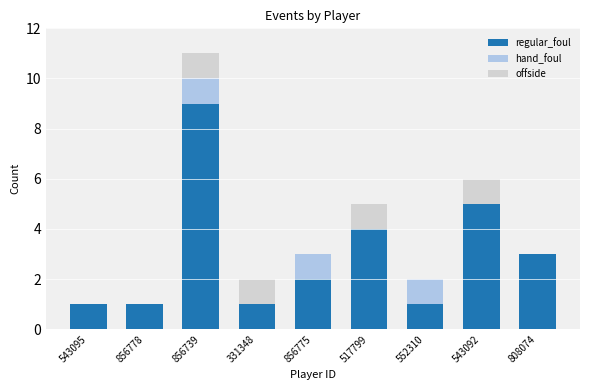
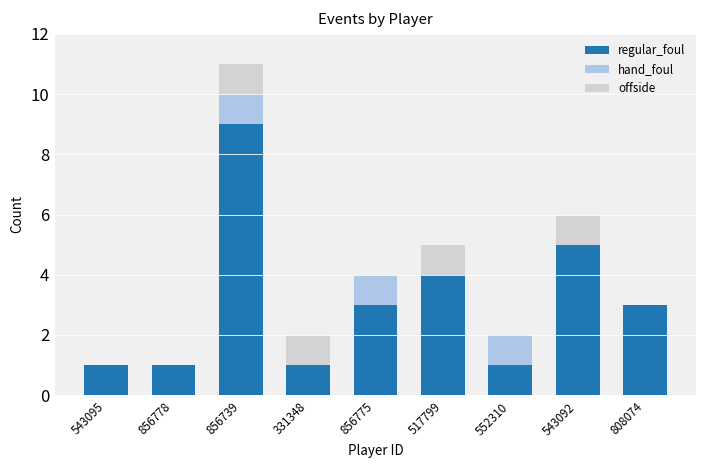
  {
    "regular_foul": {
      "543095": 1,
      "856778": 1,
      "856739": 9,
      "331348": 1,
-     "856775": 2,
+     "856775": 3,
      "517799": 4,
      "552310": 1,
      "543092": 5,
      "808074": 3
    }
  }
